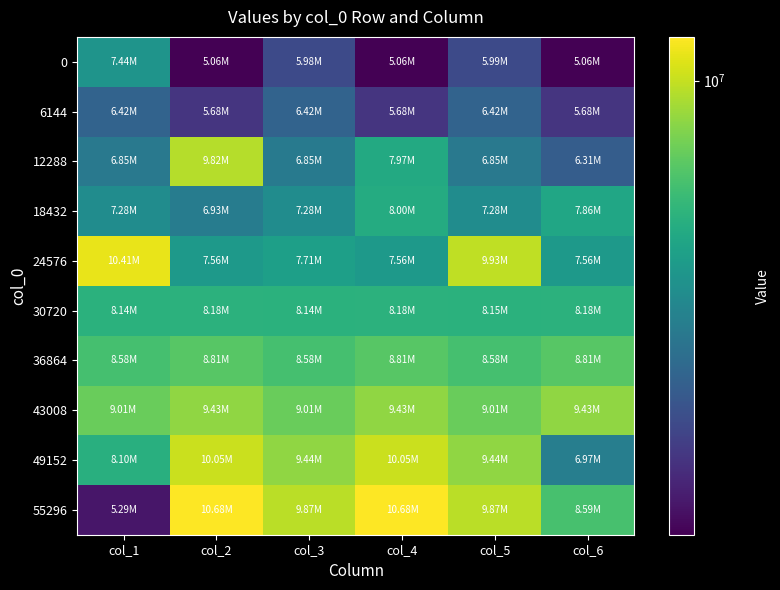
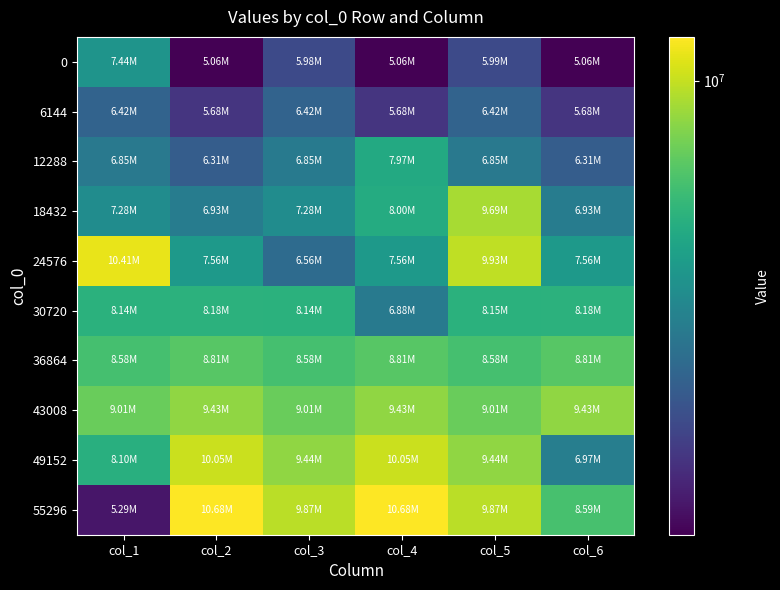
  {
    "0": {
      "col_1": "7.44M",
      "col_2": "5.06M",
      "col_3": "5.98M",
      "col_4": "5.06M",
      "col_5": "5.99M",
      "col_6": "5.06M"
    },
    "6144": {
      "col_1": "6.42M",
      "col_2": "5.68M",
      "col_3": "6.42M",
      "col_4": "5.68M",
      "col_5": "6.42M",
      "col_6": "5.68M"
    },
    "12288": {
      "col_1": "6.85M",
-     "col_2": "9.82M",
+     "col_2": "6.31M",
      "col_3": "6.85M",
      "col_4": "7.97M",
      "col_5": "6.85M",
      "col_6": "6.31M"
    },
    "18432": {
      "col_1": "7.28M",
      "col_2": "6.93M",
      "col_3": "7.28M",
      "col_4": "8.00M",
-     "col_5": "7.28M",
-     "col_6": "7.86M"
+     "col_5": "9.69M",
+     "col_6": "6.93M"
    },
    "24576": {
      "col_1": "10.41M",
      "col_2": "7.56M",
-     "col_3": "7.71M",
+     "col_3": "6.56M",
      "col_4": "7.56M",
      "col_5": "9.93M",
      "col_6": "7.56M"
    },
    "30720": {
      "col_1": "8.14M",
      "col_2": "8.18M",
      "col_3": "8.14M",
-     "col_4": "8.18M",
+     "col_4": "6.88M",
      "col_5": "8.15M",
      "col_6": "8.18M"
    },
    "36864": {
      "col_1": "8.58M",
      "col_2": "8.81M",
      "col_3": "8.58M",
      "col_4": "8.81M",
      "col_5": "8.58M",
      "col_6": "8.81M"
    },
    "43008": {
      "col_1": "9.01M",
      "col_2": "9.43M",
      "col_3": "9.01M",
      "col_4": "9.43M",
      "col_5": "9.01M",
      "col_6": "9.43M"
    },
    "49152": {
      "col_1": "8.10M",
      "col_2": "10.05M",
      "col_3": "9.44M",
      "col_4": "10.05M",
      "col_5": "9.44M",
      "col_6": "6.97M"
    },
    "55296": {
      "col_1": "5.29M",
      "col_2": "10.68M",
      "col_3": "9.87M",
      "col_4": "10.68M",
      "col_5": "9.87M",
      "col_6": "8.59M"
    }
  }
